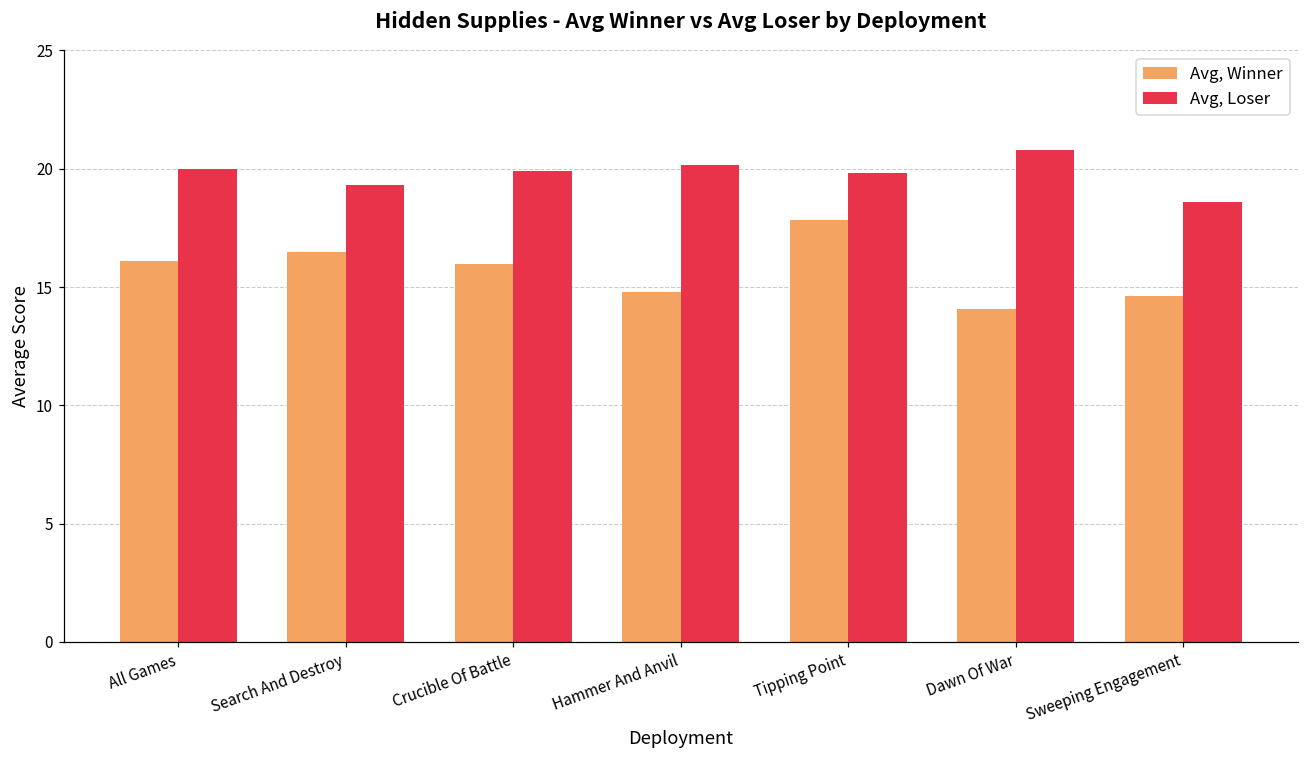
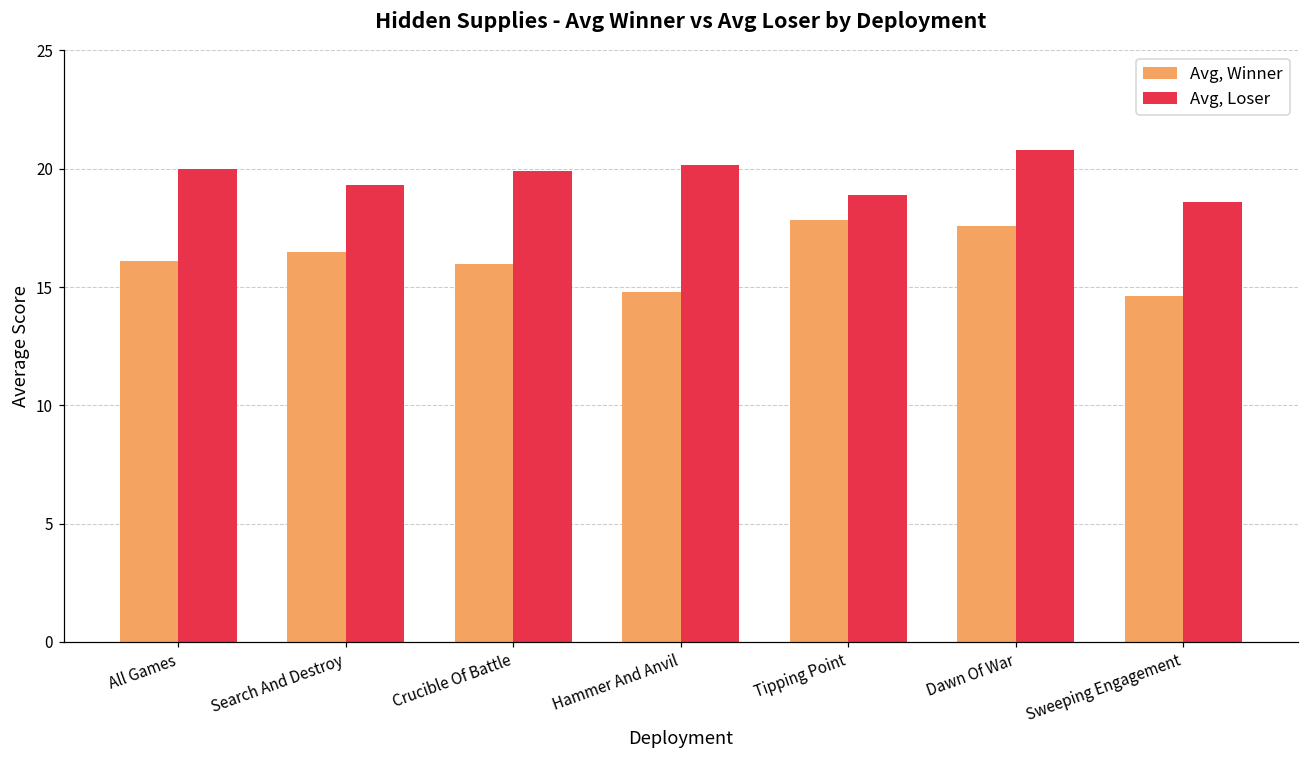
  {
    "Avg, Winner": {
      "All Games": 16.1,
      "Search And Destroy": 16.5,
      "Crucible Of Battle": 16.0,
      "Hammer And Anvil": 14.8,
      "Tipping Point": 17.9,
-     "Dawn Of War": 14.1,
+     "Dawn Of War": 17.6,
      "Sweeping Engagement": 14.6
    },
    "Avg, Loser": {
      "All Games": 20.0,
      "Search And Destroy": 19.3,
      "Crucible Of Battle": 19.9,
      "Hammer And Anvil": 20.2,
-     "Tipping Point": 19.8,
+     "Tipping Point": 18.9,
      "Dawn Of War": 20.8,
      "Sweeping Engagement": 18.6
    }
  }
